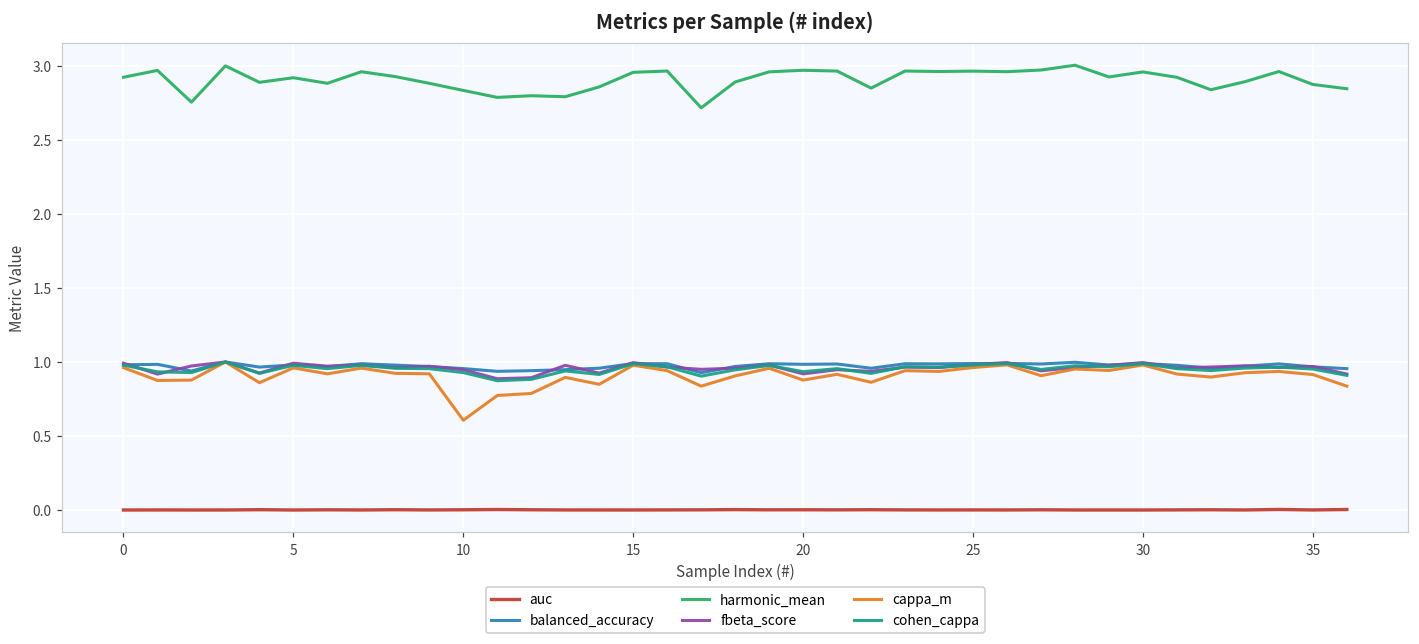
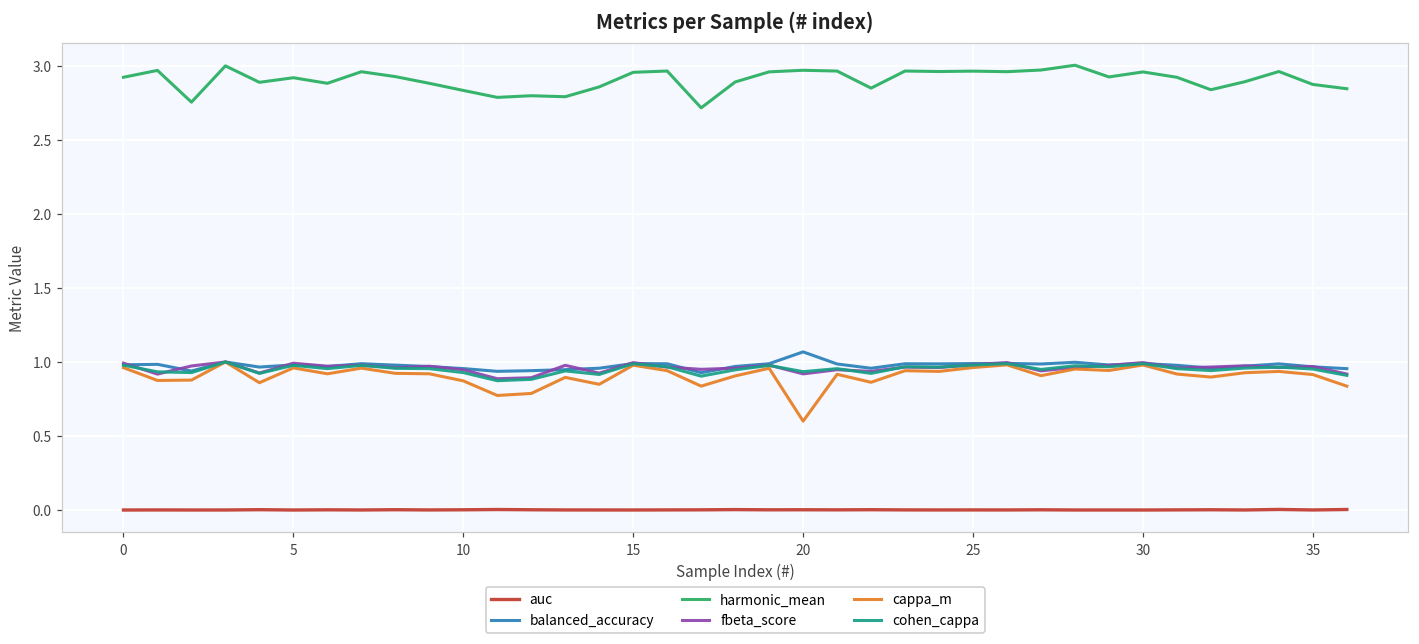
  {
    "auc": {
      "0": 0.00,
      "5": 0.00,
      "10": 0.00,
      "15": 0.00,
      "20": 0.00,
      "25": 0.00,
      "30": 0.00,
      "35": 0.00
    },
    "balanced_accuracy": {
-     "20": 0.98
+     "20": 1.07
    },
    "cappa_m": {
-     "10": 0.61,
-     "20": 0.88,
+     "10": 0.87,
+     "20": 0.60,
      "35": 0.91
    }
  }
